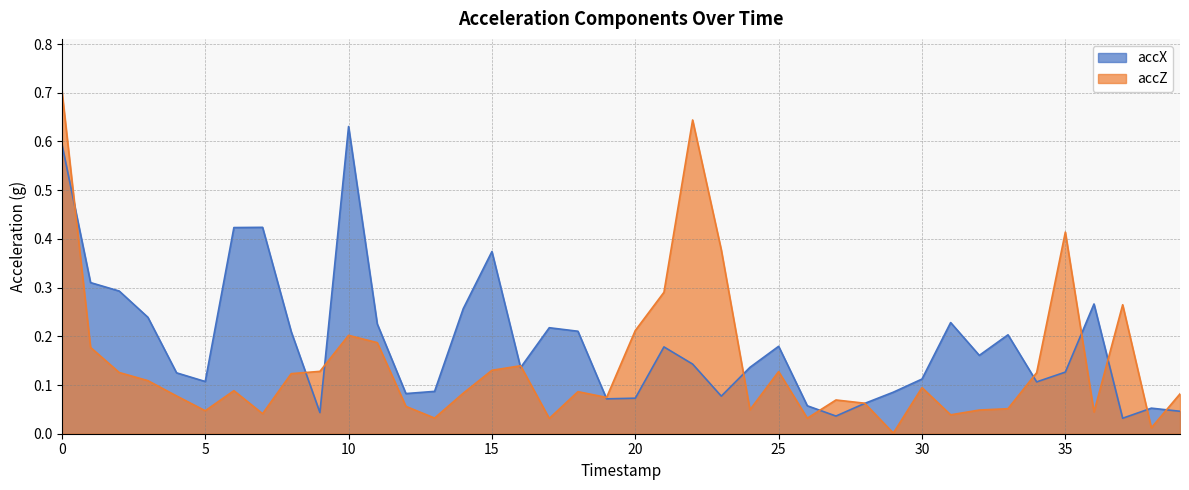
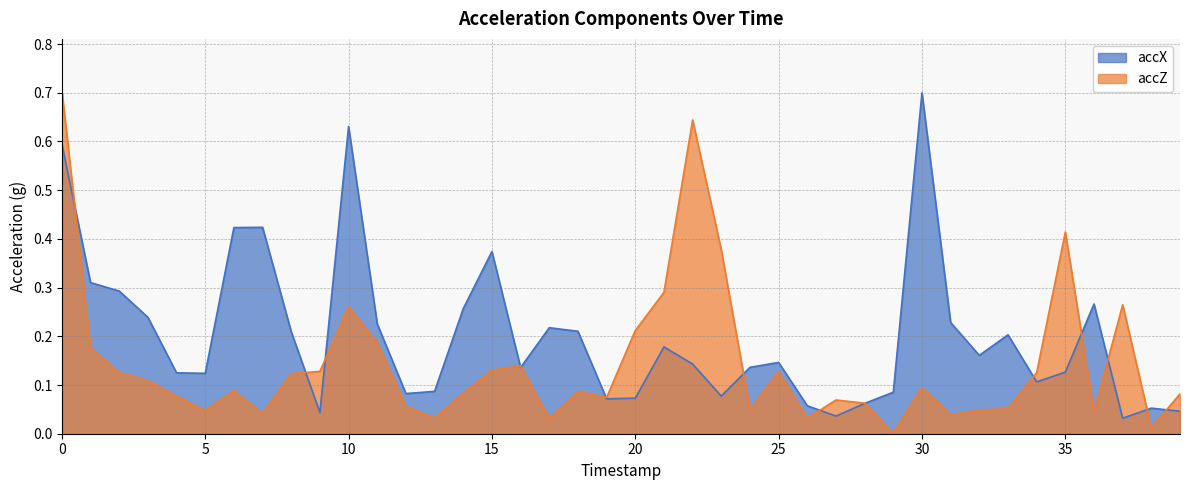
  {
    "accX": {
      "0": 0.59,
-     "5": 0.11,
+     "5": 0.12,
      "10": 0.63,
      "15": 0.37,
      "20": 0.07,
-     "25": 0.18,
-     "30": 0.11,
+     "25": 0.15,
+     "30": 0.70,
      "35": 0.13
    },
    "accZ": {
      "0": 0.70,
      "5": 0.05,
-     "10": 0.20,
+     "10": 0.26,
      "15": 0.13,
      "20": 0.21,
      "25": 0.13,
      "30": 0.09,
      "35": 0.41
    }
  }
